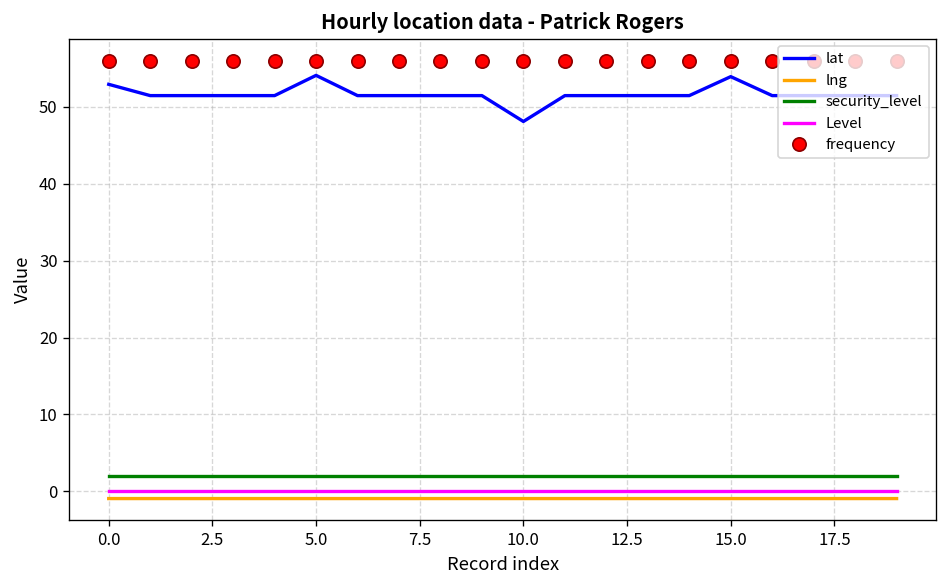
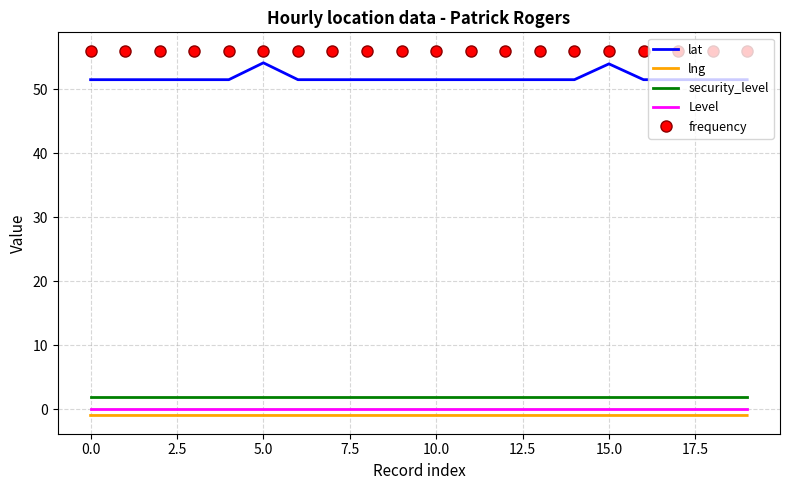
  {
    "lat": {
-     "0.0": 53,
+     "0.0": 51,
      "5.0": 54,
-     "10.0": 48,
+     "10.0": 51,
      "15.0": 54
    },
    "lng": {
      "0.0": -1,
      "5.0": -1,
      "10.0": -1,
      "15.0": -1
    },
    "security_level": {
      "0.0": 2,
      "5.0": 2,
      "10.0": 2,
      "15.0": 2
    },
    "Level": {
      "0.0": 0,
      "5.0": 0,
      "10.0": 0,
      "15.0": 0
    },
    "frequency": {
      "0.0": 56,
      "5.0": 56,
      "10.0": 56,
      "15.0": 56
    }
  }
